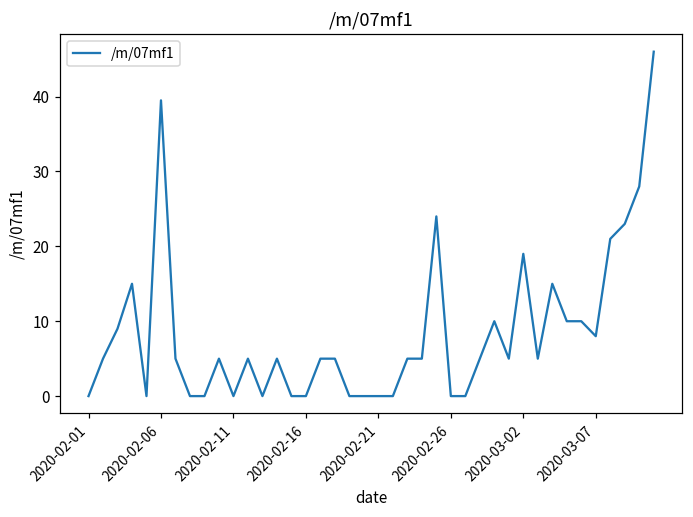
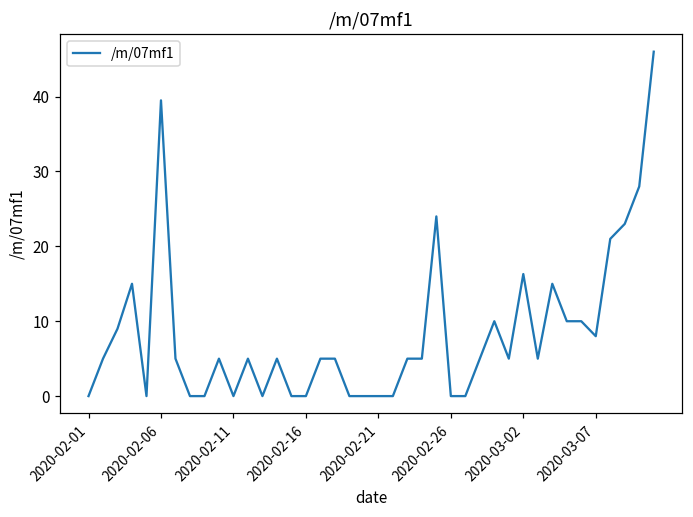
  {
    "2020-02-01": 0,
    "2020-02-06": 40,
    "2020-02-11": 0,
    "2020-02-16": 0,
    "2020-02-21": 0,
    "2020-02-26": 0,
-   "2020-03-02": 19,
+   "2020-03-02": 16,
    "2020-03-07": 8
  }
